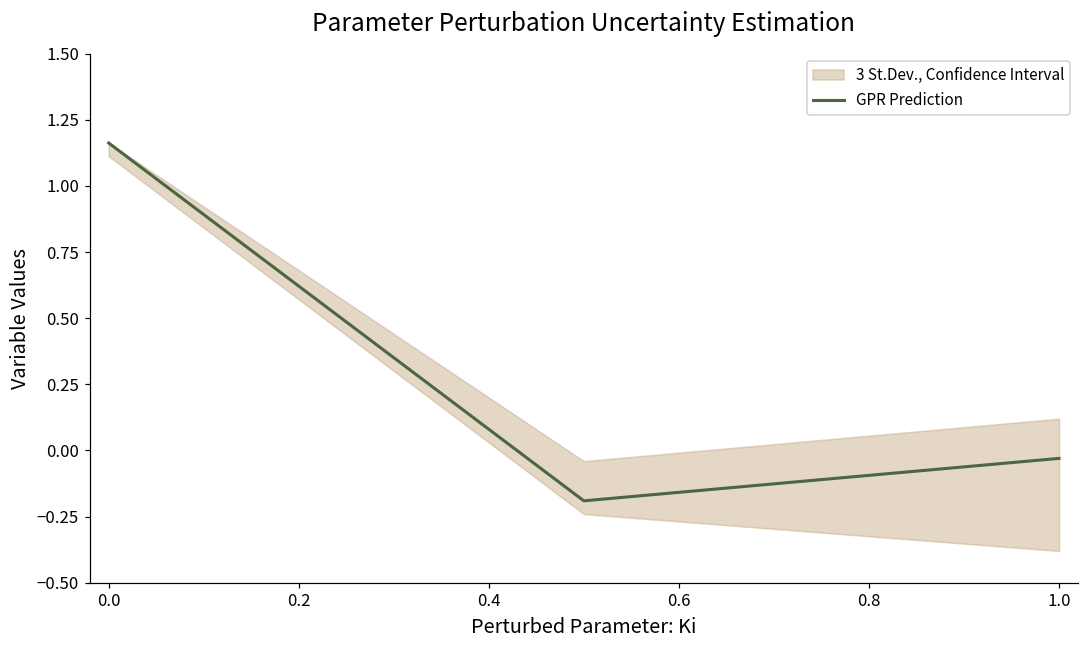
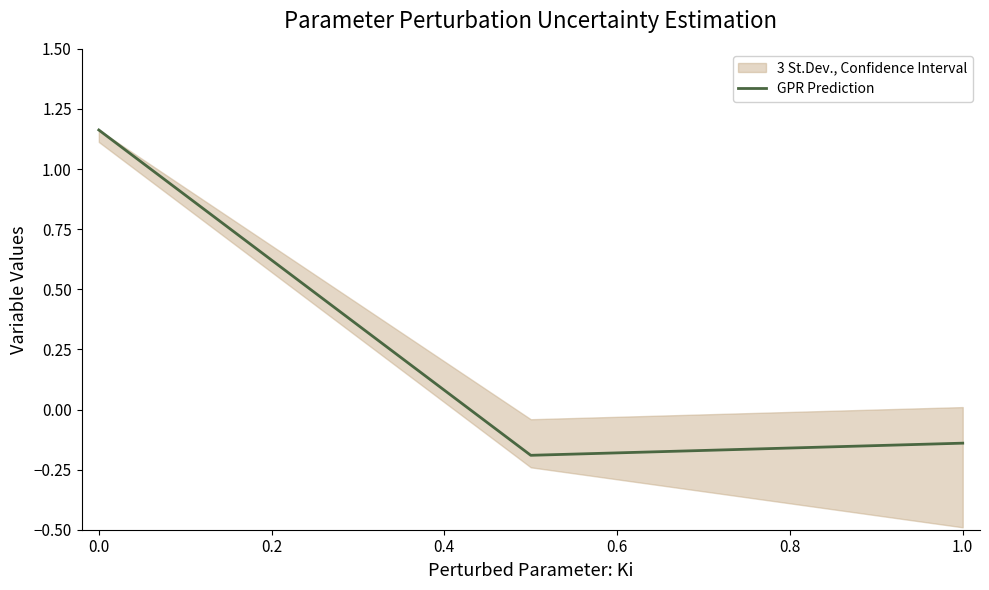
  {
    "GPR Prediction": {
-     "1.0": -0.03
+     "1.0": -0.14
    }
  }
